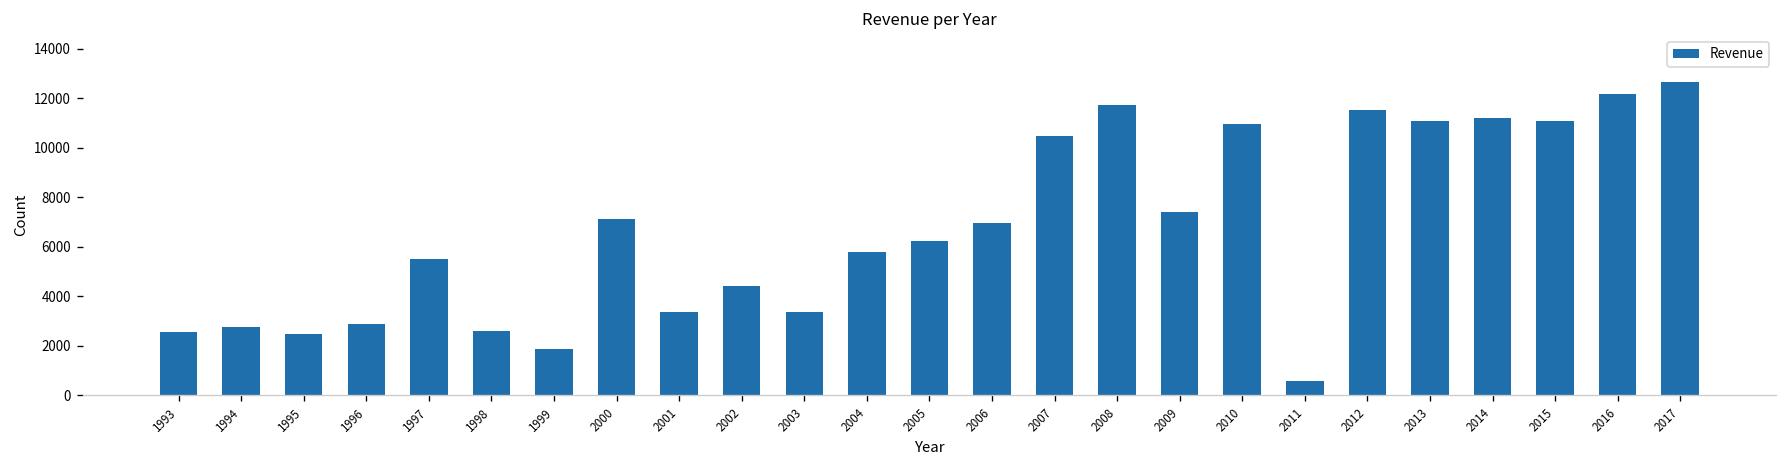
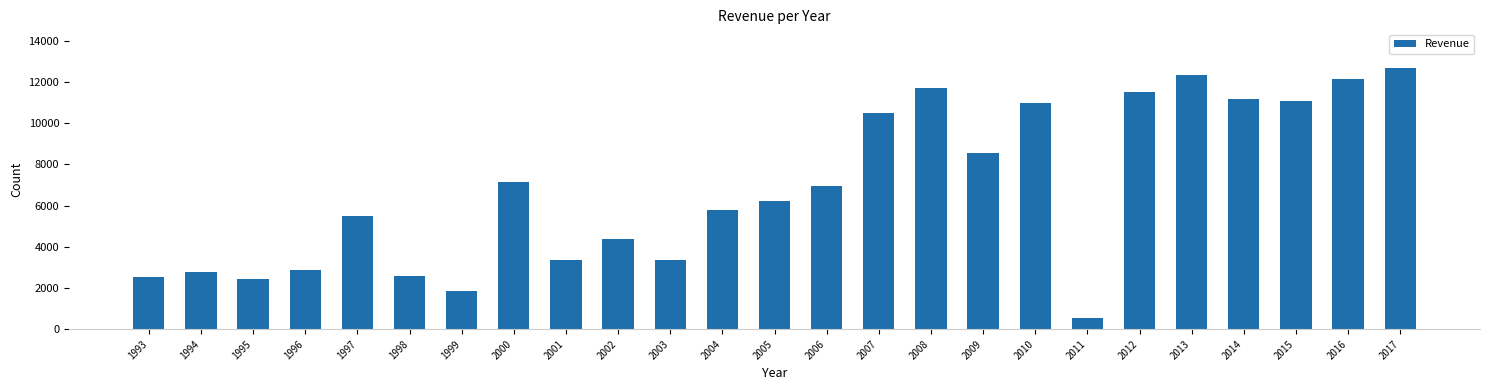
  {
    "1993": 2500,
    "1994": 2800,
    "1995": 2500,
    "1996": 2900,
    "1997": 5500,
    "1998": 2600,
    "1999": 1900,
    "2000": 7100,
    "2001": 3400,
    "2002": 4400,
    "2003": 3400,
    "2004": 5800,
    "2005": 6200,
    "2006": 6900,
    "2007": 10500,
    "2008": 11700,
-   "2009": 7400,
+   "2009": 8600,
    "2010": 11000,
    "2011": 600,
    "2012": 11500,
-   "2013": 11100,
+   "2013": 12300,
    "2014": 11200,
    "2015": 11100,
    "2016": 12200,
    "2017": 12700
  }
